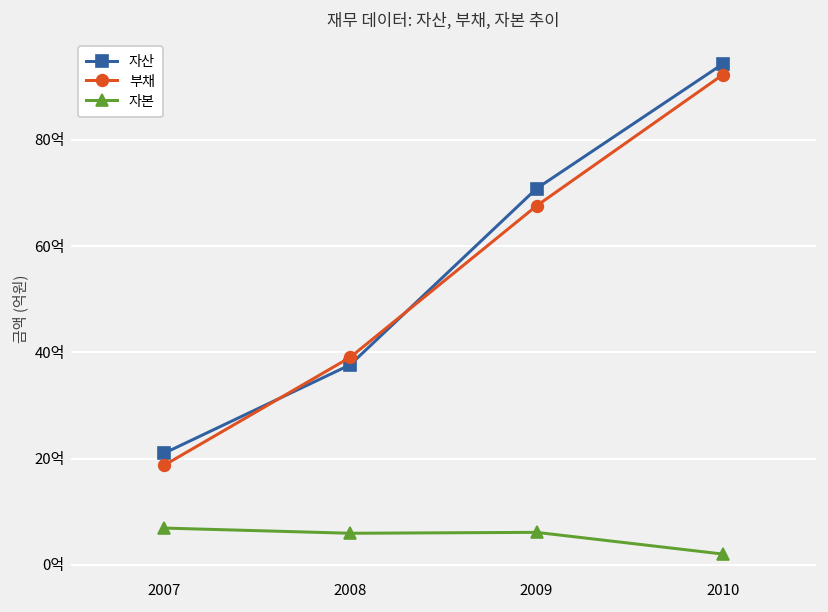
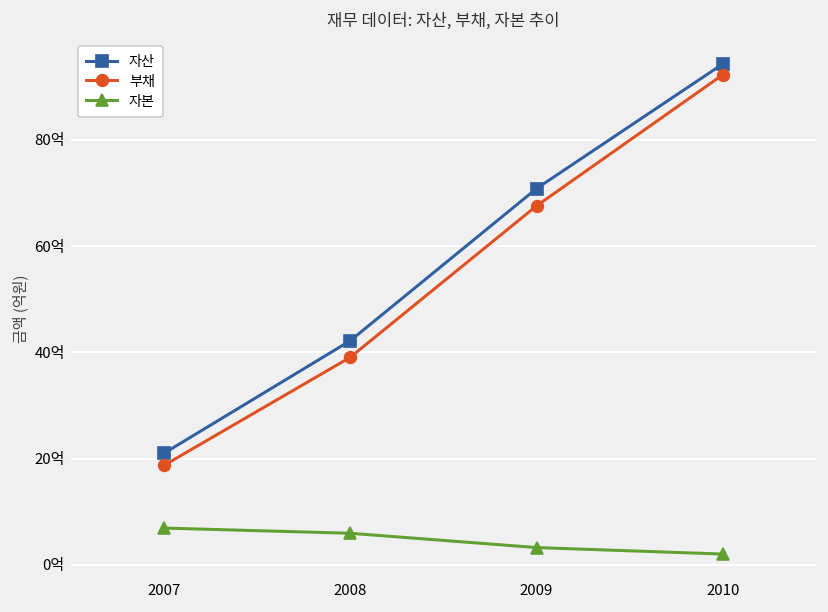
  {
    "자산": {
      "2007": "21억",
-     "2008": "38억",
+     "2008": "42억",
      "2009": "71억",
      "2010": "94억"
    },
    "부채": {
      "2007": "19억",
      "2008": "39억",
      "2009": "68억",
      "2010": "92억"
    },
    "자본": {
      "2007": "7억",
      "2008": "6억",
-     "2009": "6억",
+     "2009": "3억",
      "2010": "2억"
    }
  }
